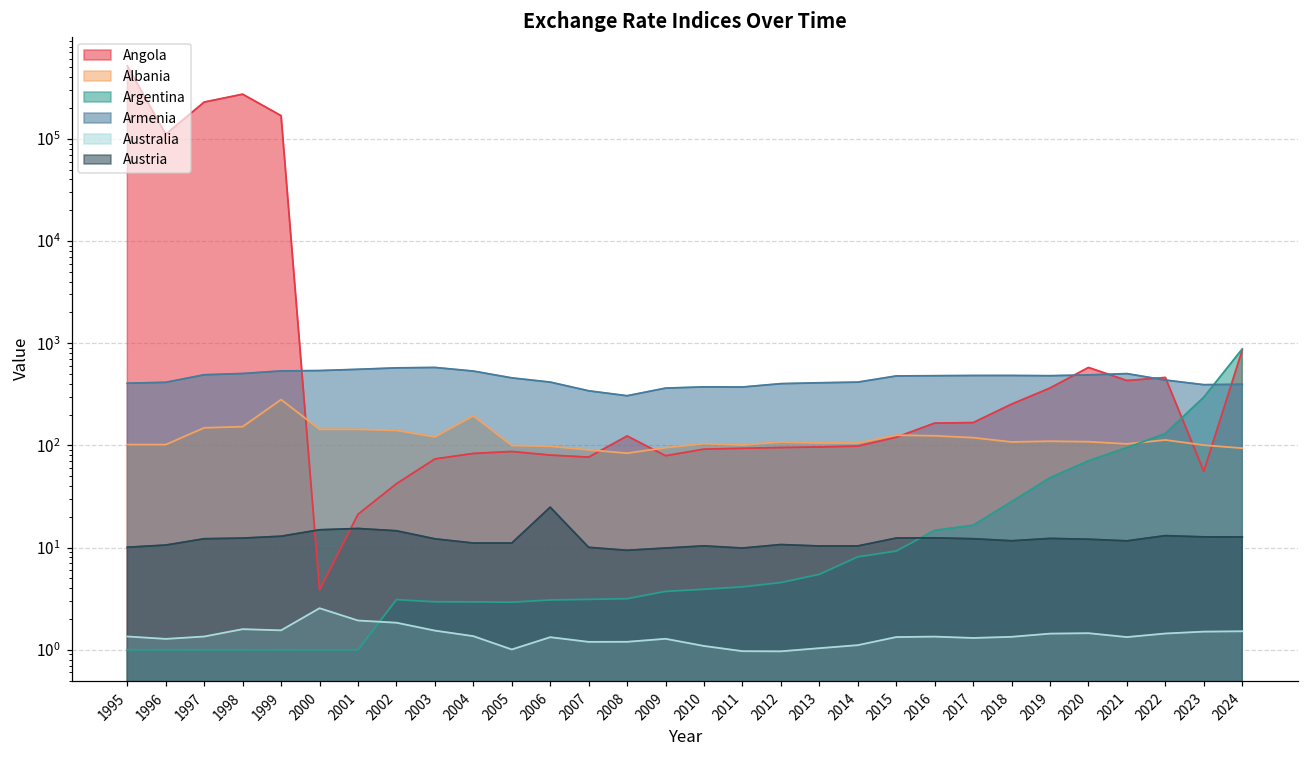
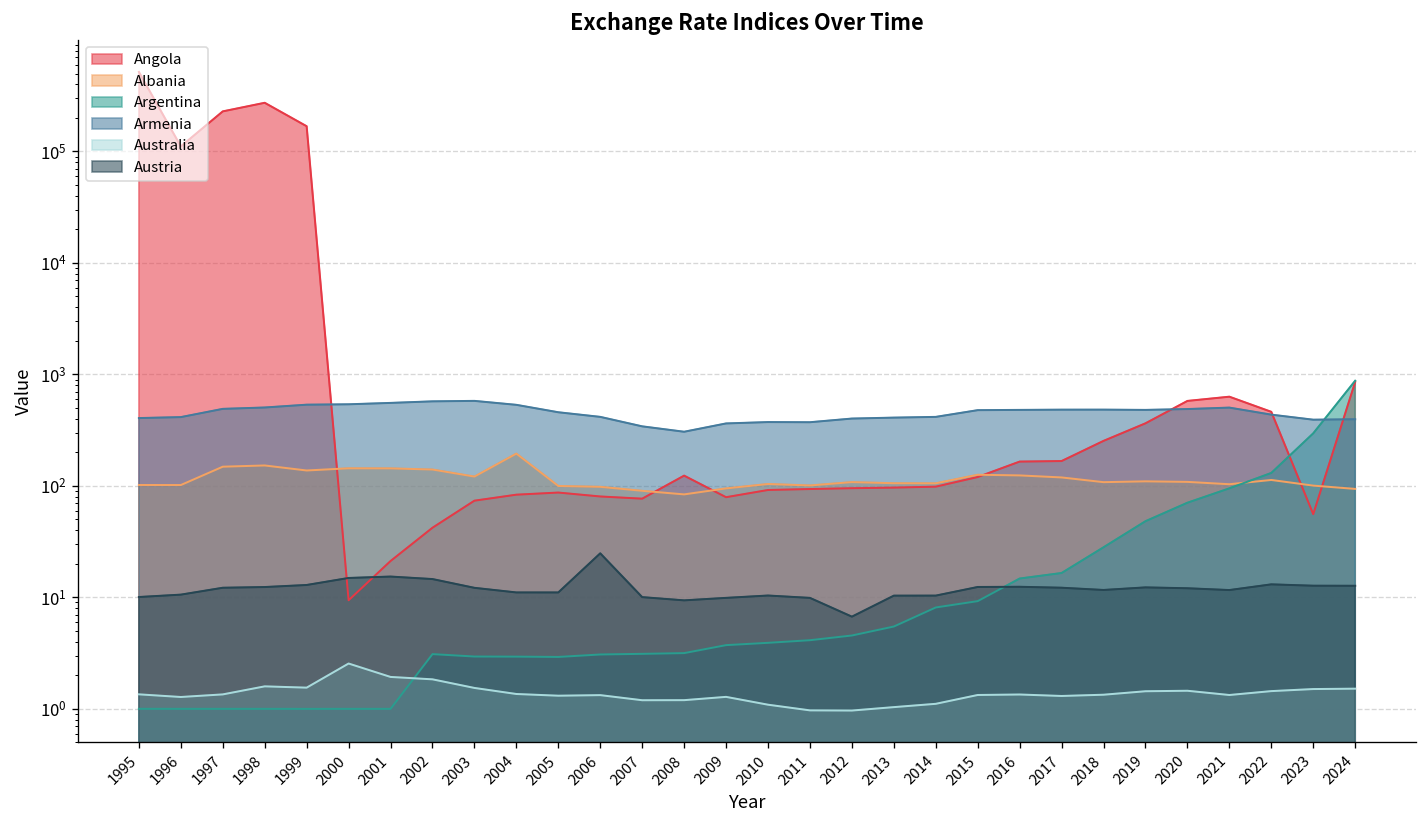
  {
    "Angola": {
      "1997": 230000,
      "1998": 270000,
      "1999": 170000,
-     "2000": 3.9,
+     "2000": 9,
      "2001": 21,
      "2002": 40,
      "2003": 70,
      "2004": 80,
      "2005": 90,
      "2006": 80,
      "2007": 80,
      "2008": 120,
      "2009": 80,
      "2010": 90,
      "2011": 90,
      "2012": 100,
      "2013": 100,
      "2014": 100,
      "2016": 170,
      "2017": 170,
      "2018": 250,
      "2019": 360,
      "2020": 600,
-     "2021": 400,
+     "2021": 600,
      "2023": 60
    },
    "Albania": {
      "1995": 100,
      "1996": 100,
      "1997": 150,
      "1998": 150,
-     "1999": 280,
+     "1999": 140,
      "2000": 140,
      "2001": 140,
      "2002": 140,
      "2003": 120,
      "2004": 190,
      "2005": 100,
      "2006": 100,
      "2007": 90,
      "2008": 80,
      "2009": 90,
      "2010": 100,
      "2011": 100,
      "2012": 110,
      "2013": 110,
      "2014": 110,
      "2016": 120,
      "2017": 120,
      "2018": 110,
      "2019": 110,
      "2020": 110,
      "2021": 100,
      "2022": 110,
      "2023": 100,
      "2024": 90
    },
    "Australia": {
      "1995": 1.3,
      "1996": 1.3,
      "1997": 1.3,
      "1998": 1.6,
      "1999": 1.5,
      "2000": 2.6,
      "2001": 1.9,
      "2002": 1.8,
      "2003": 1.5,
      "2004": 1.4,
-     "2005": 1.0,
+     "2005": 1.3,
      "2006": 1.3,
      "2007": 1.2,
      "2008": 1.2,
      "2009": 1.3,
      "2010": 1.1,
      "2011": 1.0,
      "2012": 1.0,
      "2013": 1.0,
      "2014": 1.1,
      "2015": 1.3,
      "2016": 1.3,
      "2017": 1.3,
      "2018": 1.3,
      "2019": 1.4,
      "2020": 1.5,
      "2021": 1.3,
      "2022": 1.4,
      "2023": 1.5,
      "2024": 1.5
    },
    "Austria": {
      "1995": 10,
      "1996": 11,
      "1997": 12,
      "1998": 12,
      "1999": 13,
      "2000": 15,
      "2001": 15,
      "2002": 15,
      "2003": 12,
      "2004": 11,
      "2005": 11,
      "2006": 25,
      "2007": 10,
      "2008": 9,
      "2009": 10,
      "2010": 10,
      "2011": 10,
-     "2012": 11,
+     "2012": 7,
      "2013": 10,
      "2014": 10,
      "2015": 12,
      "2016": 12,
      "2017": 12,
      "2018": 12,
      "2019": 12,
      "2020": 12,
      "2021": 12,
      "2022": 13,
      "2023": 13,
      "2024": 13
    }
  }
